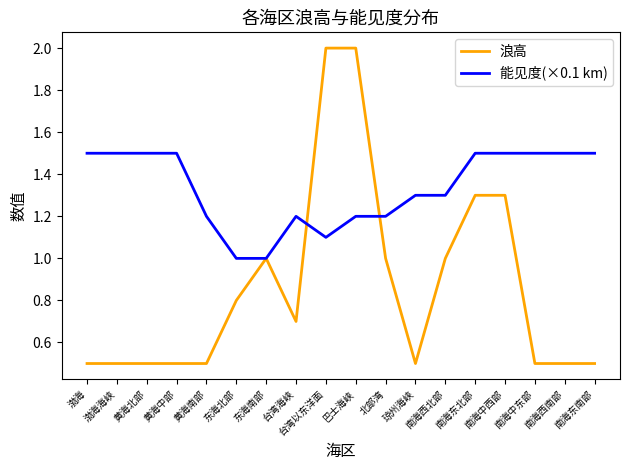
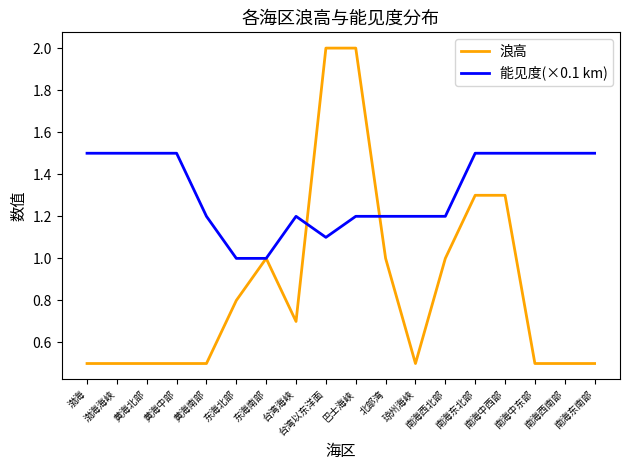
  {
    "浪高": {
      "渤海": 0.50,
      "渤海海峡": 0.50,
      "黄海北部": 0.50,
      "黄海中部": 0.50,
      "黄海南部": 0.50,
      "东海北部": 0.80,
      "台湾海峡": 0.70,
      "台湾以东洋面": 2.00,
      "巴士海峡": 2.00,
      "北部湾": 1.00,
      "琼州海峡": 0.50,
      "南海西北部": 1.00,
      "南海东北部": 1.30,
      "南海中西部": 1.30,
      "南海中东部": 0.50,
      "南海西南部": 0.50,
      "南海东南部": 0.50
    },
    "能见度(×0.1 km)": {
      "渤海": 1.50,
      "渤海海峡": 1.50,
      "黄海北部": 1.50,
      "黄海中部": 1.50,
      "黄海南部": 1.20,
      "东海北部": 1.00,
      "台湾海峡": 1.20,
      "台湾以东洋面": 1.10,
      "巴士海峡": 1.20,
      "北部湾": 1.20,
-     "琼州海峡": 1.30,
-     "南海西北部": 1.30,
+     "琼州海峡": 1.20,
+     "南海西北部": 1.20,
      "南海东北部": 1.50,
      "南海中西部": 1.50,
      "南海中东部": 1.50,
      "南海西南部": 1.50,
      "南海东南部": 1.50
    }
  }
